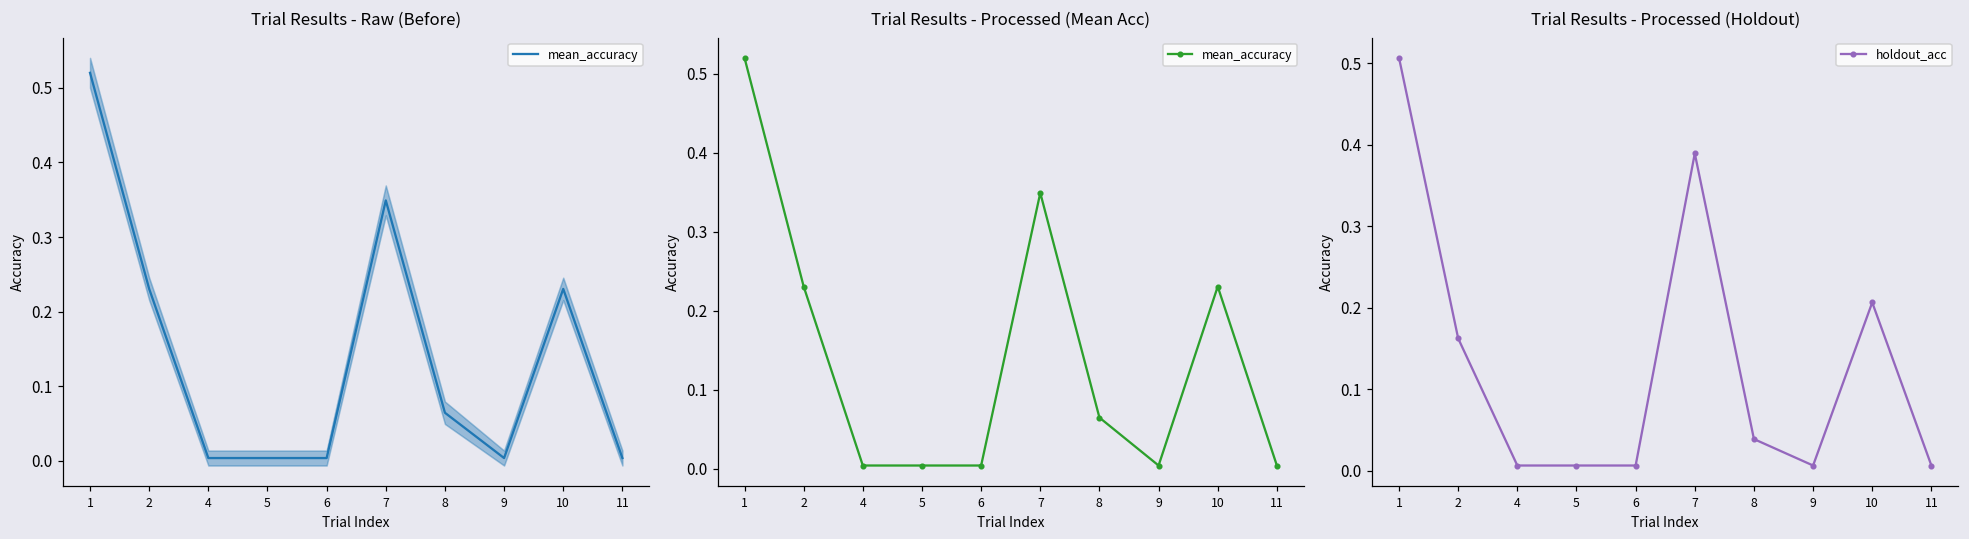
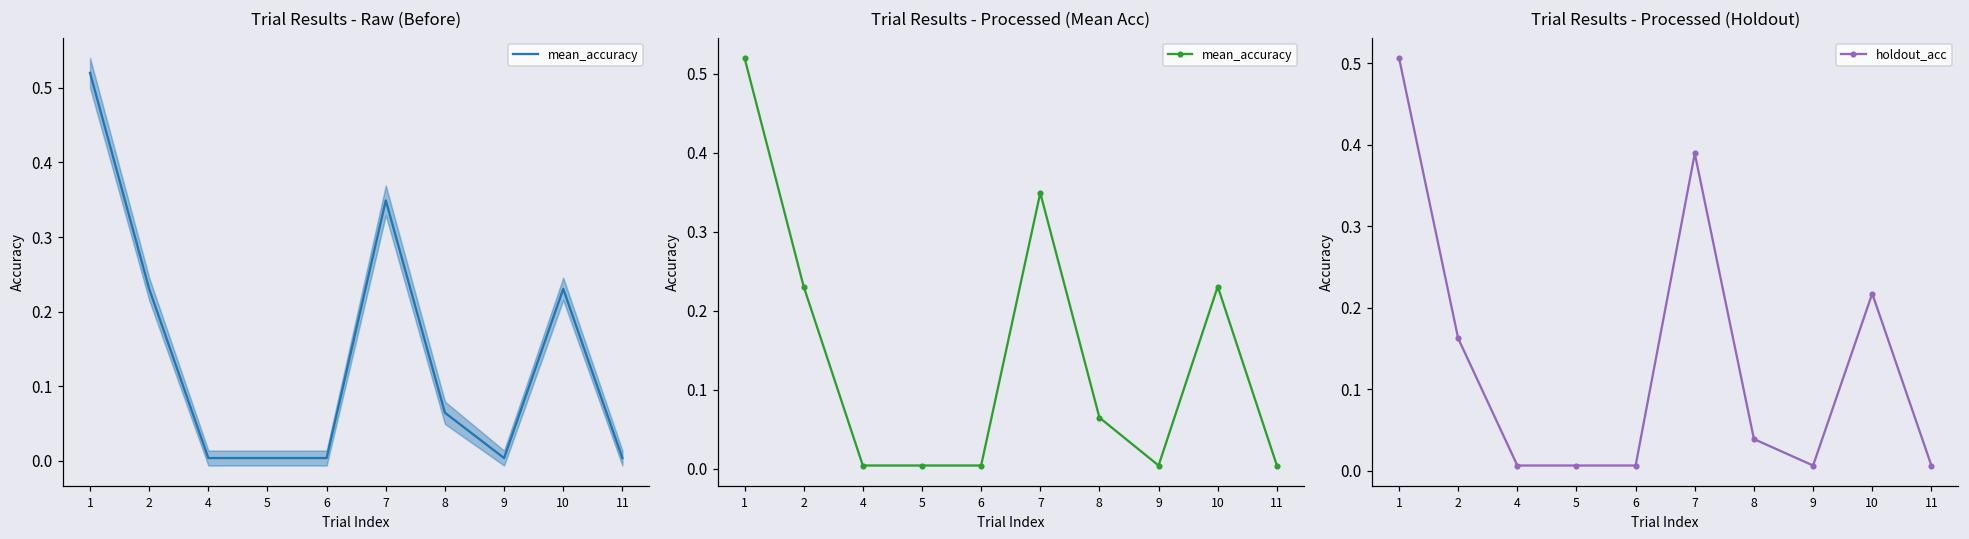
  {
    "Trial Results - Processed (Mean Acc)": {
      "1": 0.52,
      "2": 0.23,
      "4": 0.00,
      "5": 0.00,
      "6": 0.00,
      "7": 0.35,
      "8": 0.06,
      "9": 0.00,
      "10": 0.23,
      "11": 0.00
    },
    "Trial Results - Processed (Holdout)": {
      "1": 0.51,
      "2": 0.16,
      "4": 0.01,
      "5": 0.01,
      "6": 0.01,
      "7": 0.39,
      "8": 0.04,
      "9": 0.01,
-     "10": 0.21,
+     "10": 0.22,
      "11": 0.01
    }
  }
